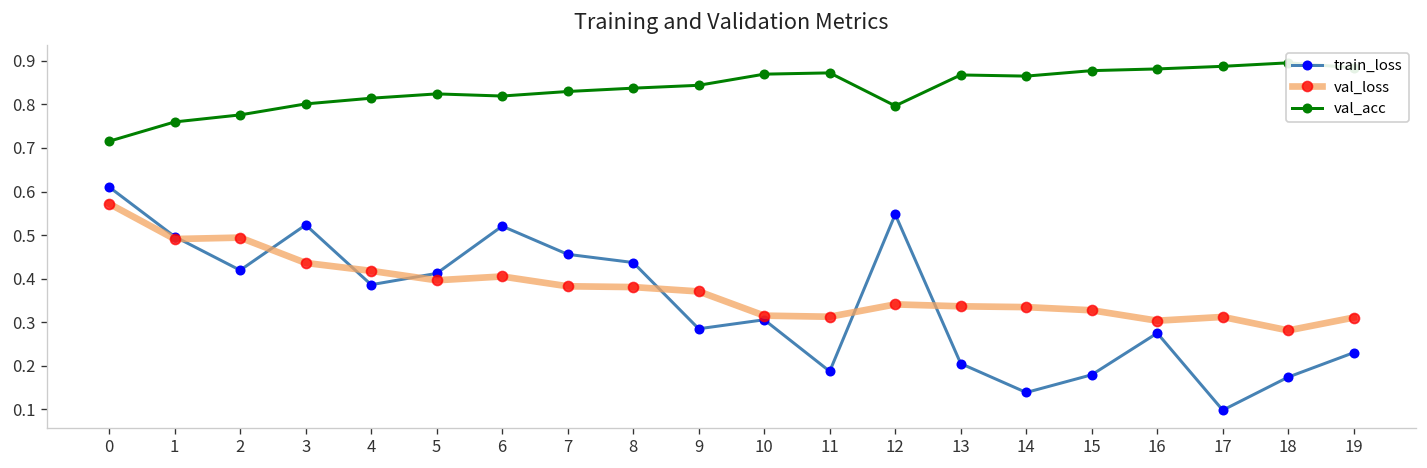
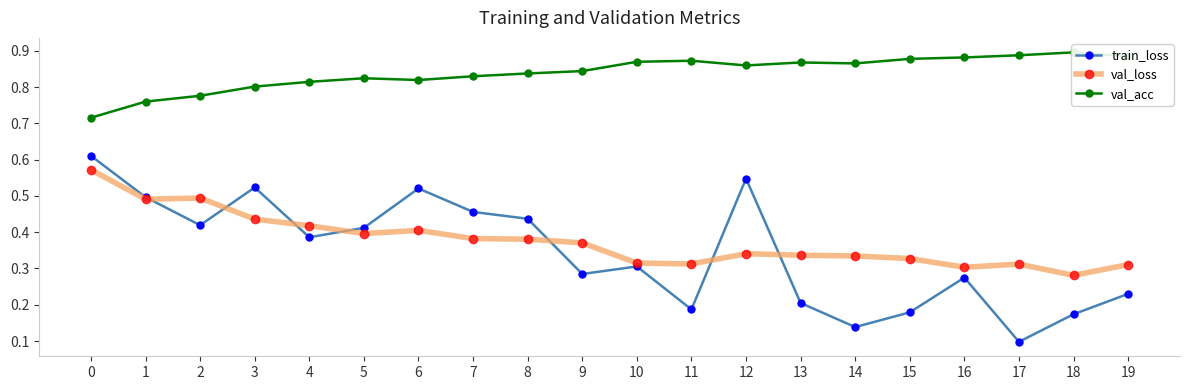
  {
    "train_loss": {
      "0": 0.61,
      "2": 0.42,
      "3": 0.52,
      "4": 0.39,
      "5": 0.41,
      "6": 0.52,
      "7": 0.46,
      "8": 0.44,
      "9": 0.28,
      "10": 0.31,
      "11": 0.19,
      "12": 0.55,
      "13": 0.20,
      "14": 0.14,
      "15": 0.18,
      "16": 0.27,
      "17": 0.10,
      "18": 0.17,
      "19": 0.23
    },
    "val_loss": {
      "0": 0.57,
      "2": 0.49,
      "3": 0.44,
      "4": 0.42,
      "5": 0.40,
      "6": 0.40,
      "7": 0.38,
      "8": 0.38,
      "9": 0.37,
      "10": 0.31,
      "11": 0.31,
      "12": 0.34,
      "13": 0.34,
      "14": 0.33,
      "15": 0.33,
      "16": 0.30,
      "17": 0.31,
      "18": 0.28,
      "19": 0.31
    },
    "val_acc": {
      "0": 0.72,
      "1": 0.76,
      "2": 0.78,
      "3": 0.80,
      "4": 0.81,
      "5": 0.82,
      "6": 0.82,
      "7": 0.83,
      "8": 0.84,
      "9": 0.84,
      "10": 0.87,
      "11": 0.87,
-     "12": 0.80,
+     "12": 0.86,
      "13": 0.87,
      "14": 0.87,
      "15": 0.88,
      "16": 0.88,
      "17": 0.89
    }
  }
